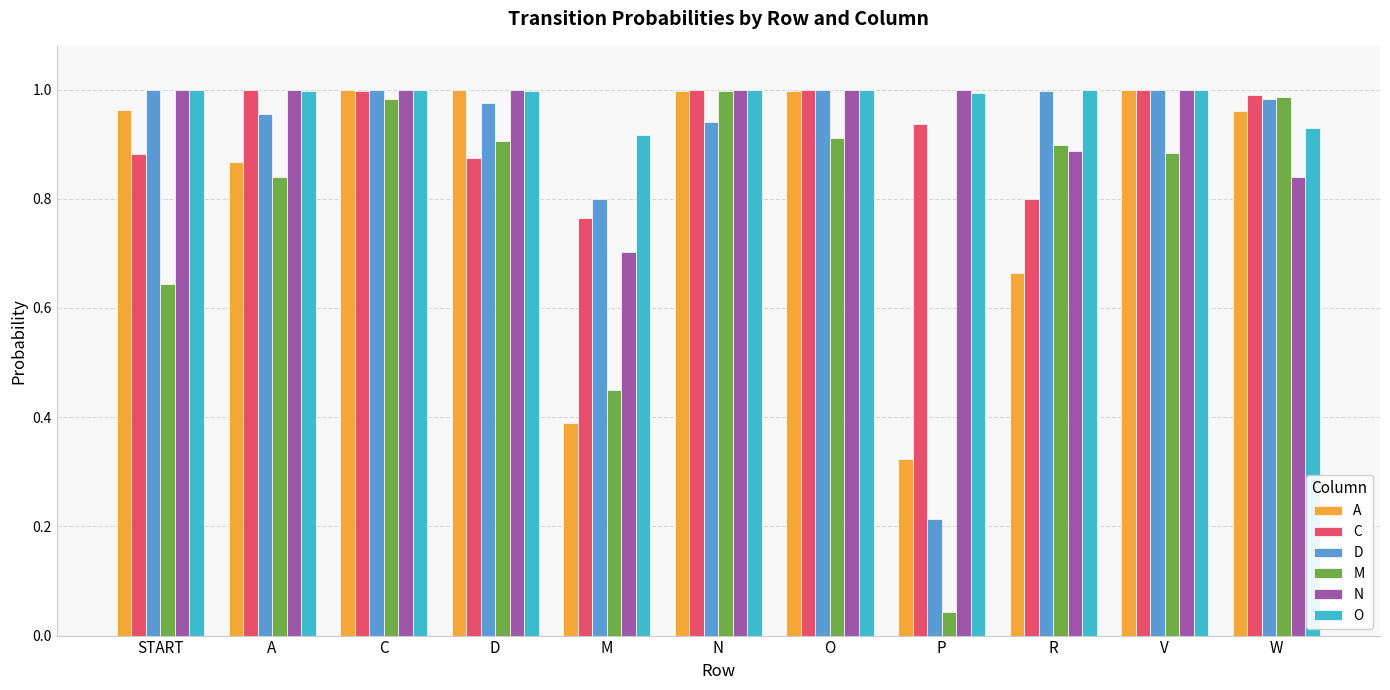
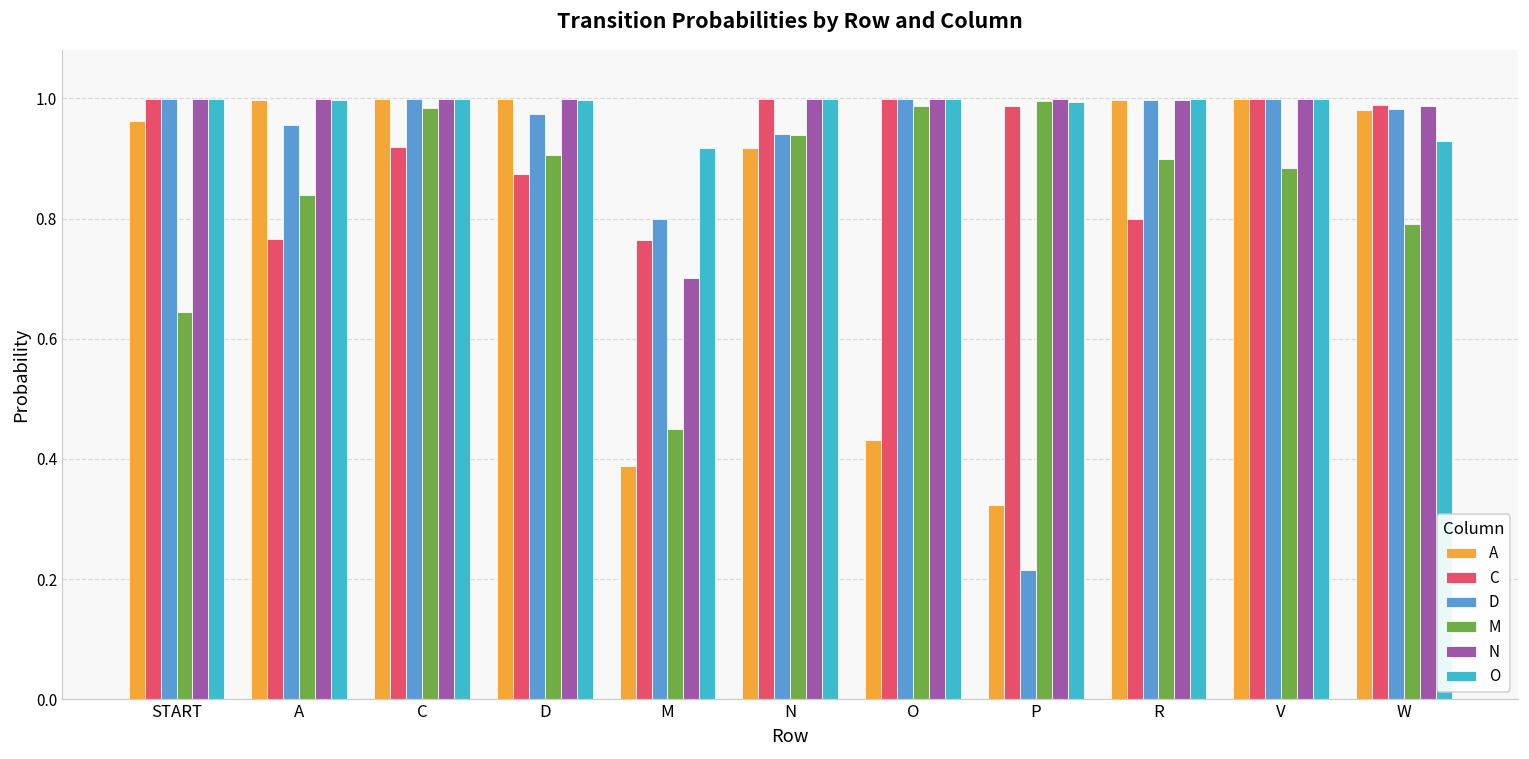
  {
    "A": {
      "START": 0.96,
-     "A": 0.87,
+     "A": 1.00,
      "C": 1.00,
      "D": 1.00,
      "M": 0.39,
-     "N": 1.00,
-     "O": 1.00,
+     "N": 0.92,
+     "O": 0.43,
      "P": 0.32,
-     "R": 0.66,
+     "R": 1.00,
      "V": 1.00,
-     "W": 0.96
+     "W": 0.98
    },
    "C": {
-     "START": 0.88,
-     "A": 1.00,
-     "C": 1.00,
+     "START": 1.00,
+     "A": 0.77,
+     "C": 0.92,
      "D": 0.87,
      "M": 0.76,
      "N": 1.00,
      "O": 1.00,
-     "P": 0.94,
+     "P": 0.99,
      "R": 0.80,
      "V": 1.00,
      "W": 0.99
    },
    "M": {
      "START": 0.64,
      "A": 0.84,
      "C": 0.98,
      "D": 0.91,
      "M": 0.45,
-     "N": 1.00,
-     "O": 0.91,
-     "P": 0.04,
+     "N": 0.94,
+     "O": 0.99,
+     "P": 1.00,
      "R": 0.90,
      "V": 0.88,
-     "W": 0.99
+     "W": 0.79
    },
    "N": {
      "START": 1.00,
      "A": 1.00,
      "C": 1.00,
      "D": 1.00,
      "M": 0.70,
      "N": 1.00,
      "O": 1.00,
      "P": 1.00,
-     "R": 0.89,
+     "R": 1.00,
      "V": 1.00,
-     "W": 0.84
+     "W": 0.99
    }
  }
